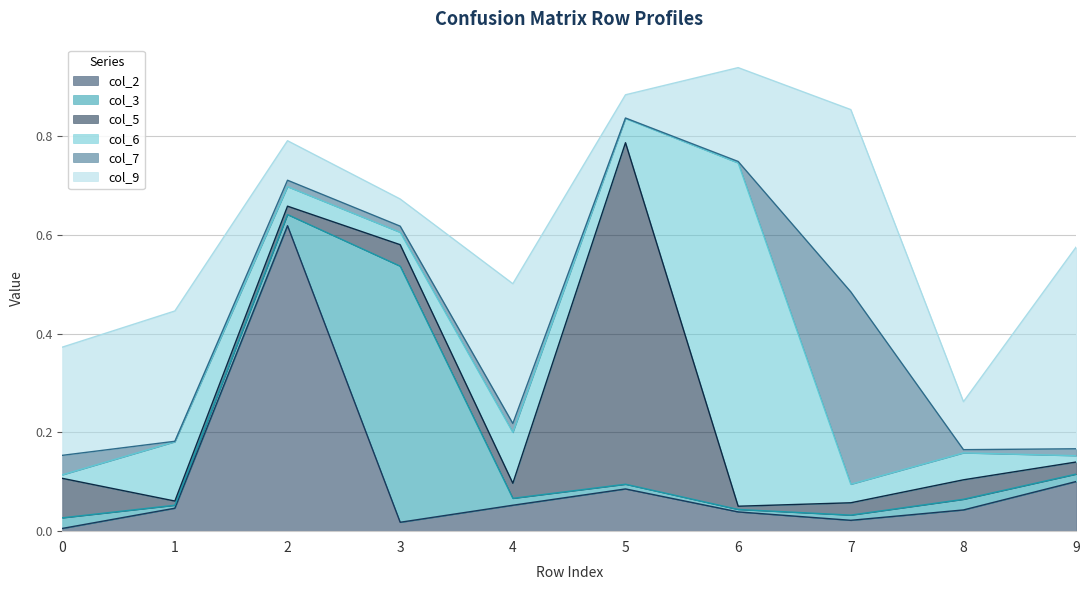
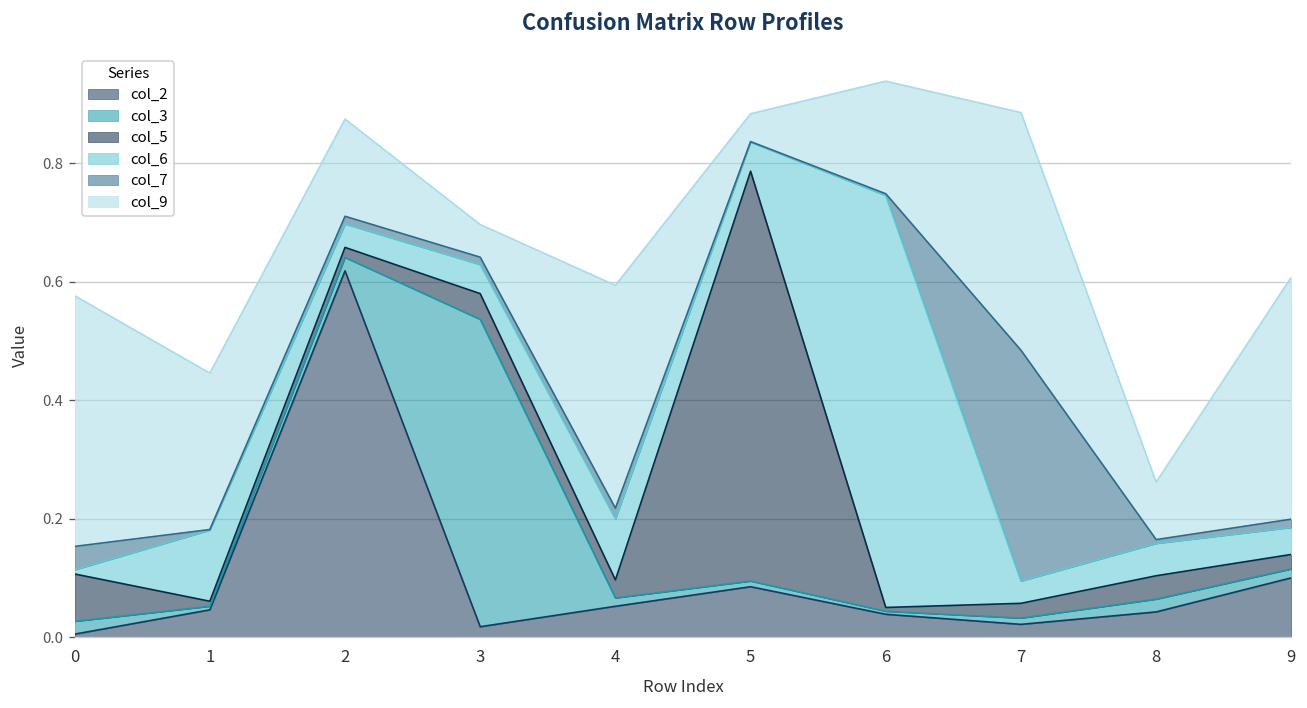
  {
    "col_6": {
      "0": 0.01,
      "2": 0.04,
-     "3": 0.03,
+     "3": 0.05,
      "4": 0.10,
      "7": 0.04,
      "8": 0.05,
-     "9": 0.01
+     "9": 0.05
    },
    "col_9": {
-     "0": 0.22,
+     "0": 0.42,
      "1": 0.26,
-     "2": 0.08,
+     "2": 0.16,
      "3": 0.06,
-     "4": 0.28,
+     "4": 0.38,
      "5": 0.05,
      "6": 0.19,
-     "7": 0.37,
+     "7": 0.40,
      "8": 0.10,
      "9": 0.41
    }
  }
